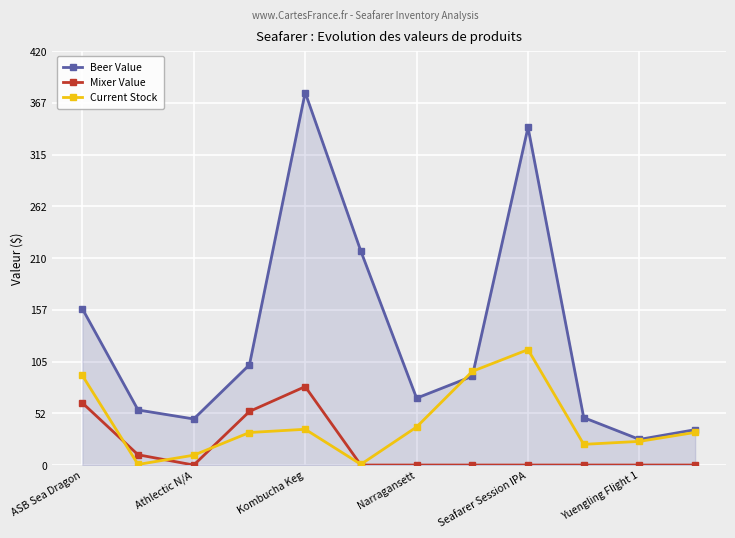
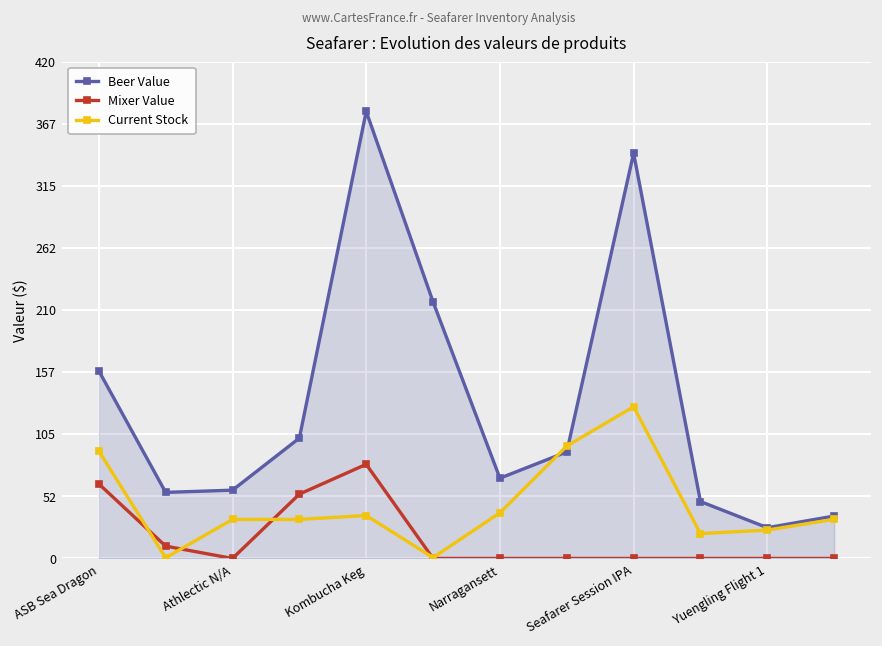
  {
    "Beer Value": {
      "ASB Sea Dragon": 160,
-     "Athlectic N/A": 50,
+     "Athlectic N/A": 60,
      "Kombucha Keg": 380,
      "Narragansett": 70,
      "Seafarer Session IPA": 340
    },
    "Mixer Value": {
      "ASB Sea Dragon": 60,
      "Athlectic N/A": 0,
      "Kombucha Keg": 80,
      "Narragansett": 0,
      "Seafarer Session IPA": 0,
      "Yuengling Flight 1": 0
    },
    "Current Stock": {
      "ASB Sea Dragon": 90,
-     "Athlectic N/A": 10,
+     "Athlectic N/A": 30,
      "Kombucha Keg": 40,
      "Narragansett": 40,
-     "Seafarer Session IPA": 120
+     "Seafarer Session IPA": 130
    }
  }
